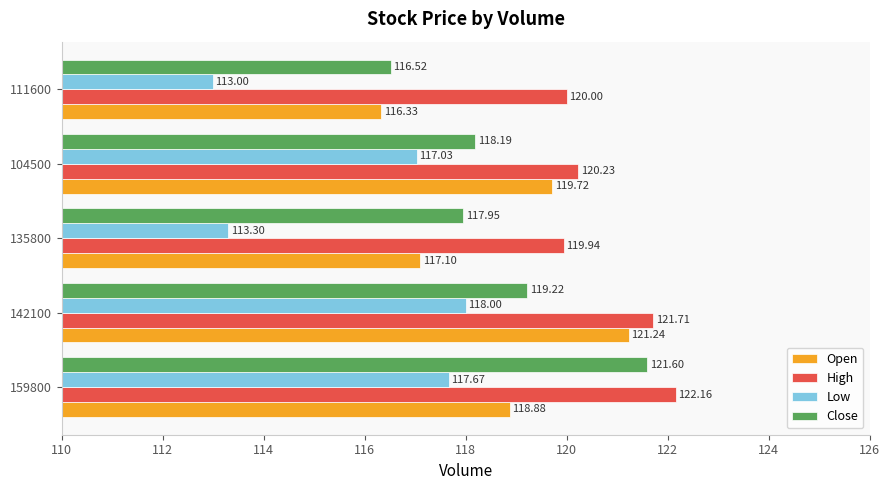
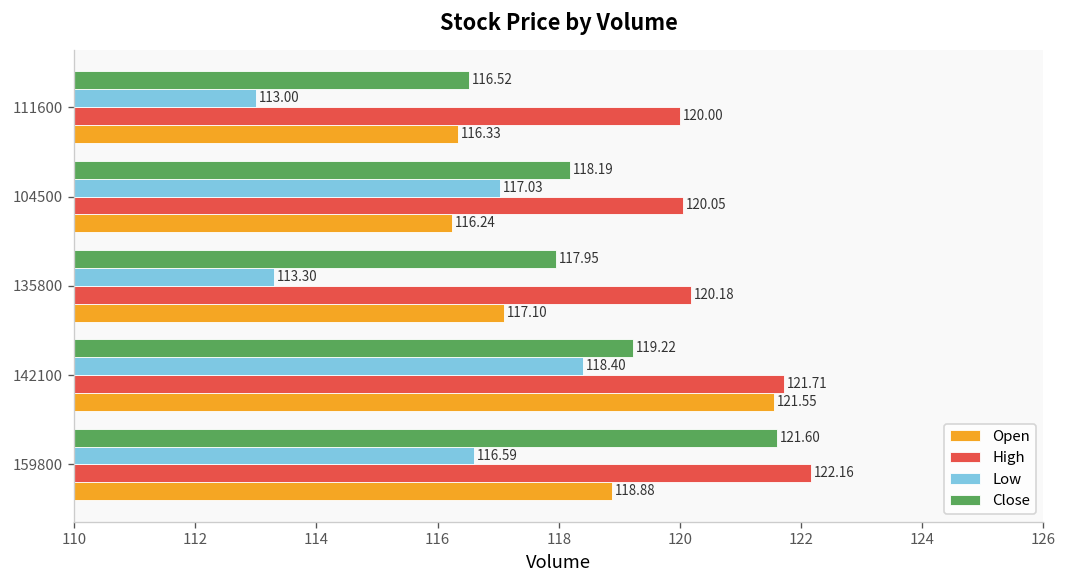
  {
    "Open": {
      "111600": 116.33,
-     "104500": 119.72,
+     "104500": 116.24,
      "135800": 117.10,
-     "142100": 121.24,
+     "142100": 121.55,
      "159800": 118.88
    },
    "High": {
      "111600": 120.00,
-     "104500": 120.23,
-     "135800": 119.94,
+     "104500": 120.05,
+     "135800": 120.18,
      "142100": 121.71,
      "159800": 122.16
    },
    "Low": {
      "111600": 113.00,
      "104500": 117.03,
      "135800": 113.30,
-     "142100": 118.00,
-     "159800": 117.67
+     "142100": 118.40,
+     "159800": 116.59
    },
    "Close": {
      "111600": 116.52,
      "104500": 118.19,
      "135800": 117.95,
      "142100": 119.22,
      "159800": 121.60
    }
  }
